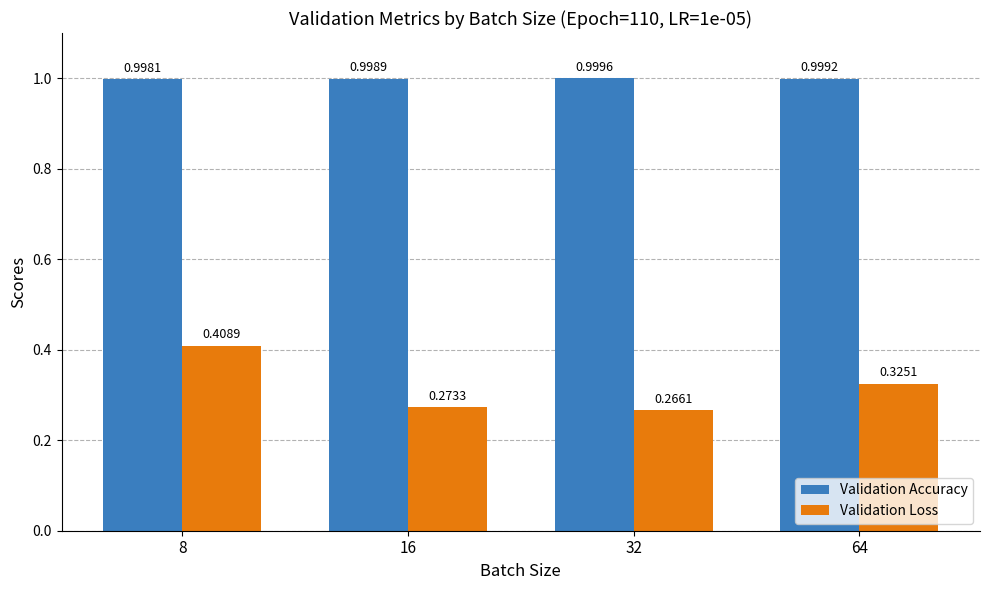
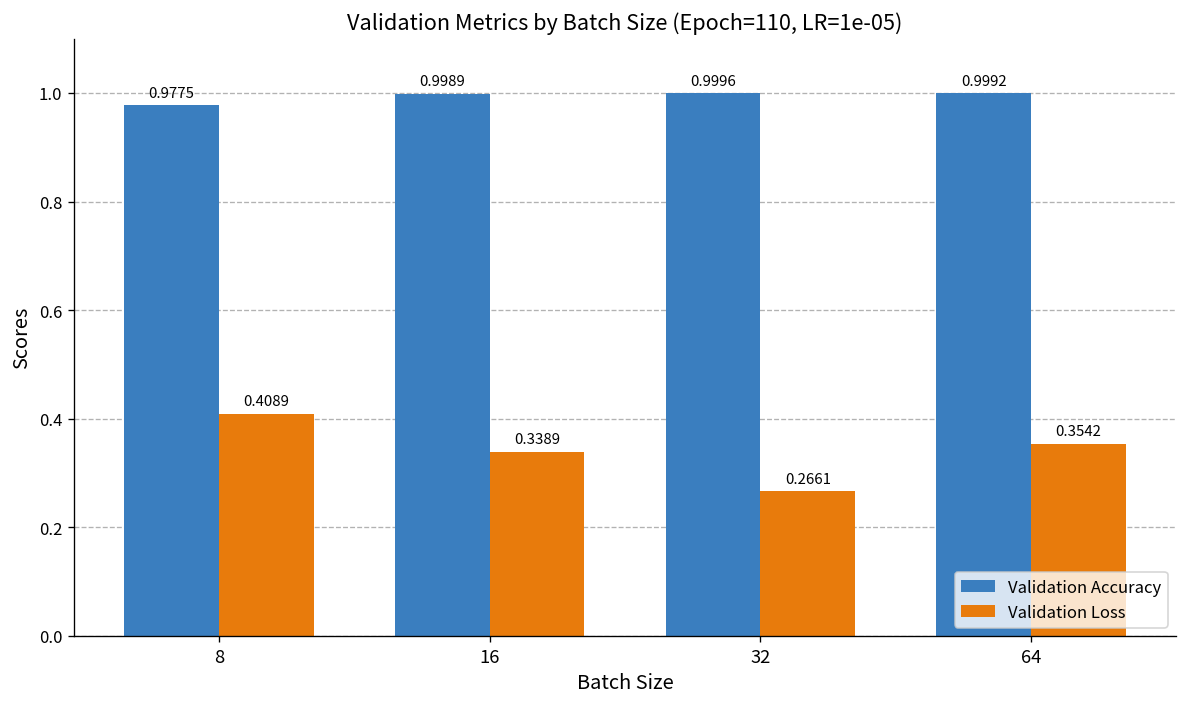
  {
    "Validation Accuracy": {
-     "8": 0.9981,
+     "8": 0.9775,
      "16": 0.9989,
      "32": 0.9996,
      "64": 0.9992
    },
    "Validation Loss": {
      "8": 0.4089,
-     "16": 0.2733,
+     "16": 0.3389,
      "32": 0.2661,
-     "64": 0.3251
+     "64": 0.3542
    }
  }
